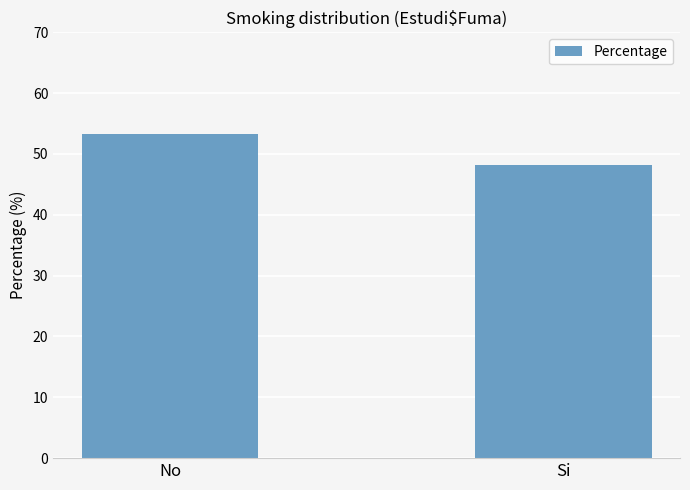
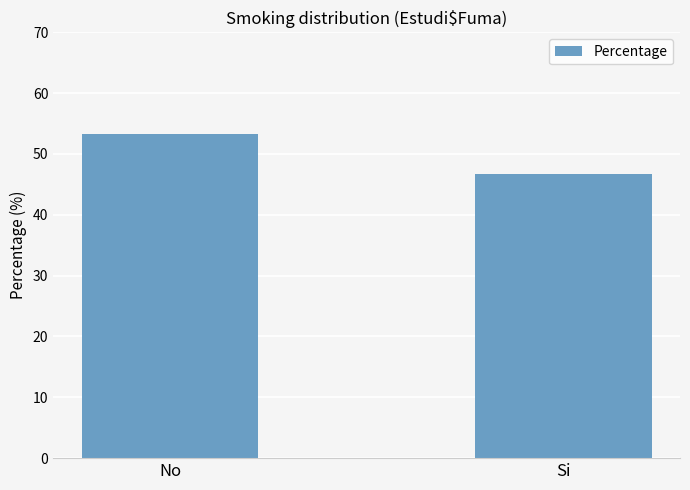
  {
    "No": 53,
-   "Si": 48
+   "Si": 47
  }
